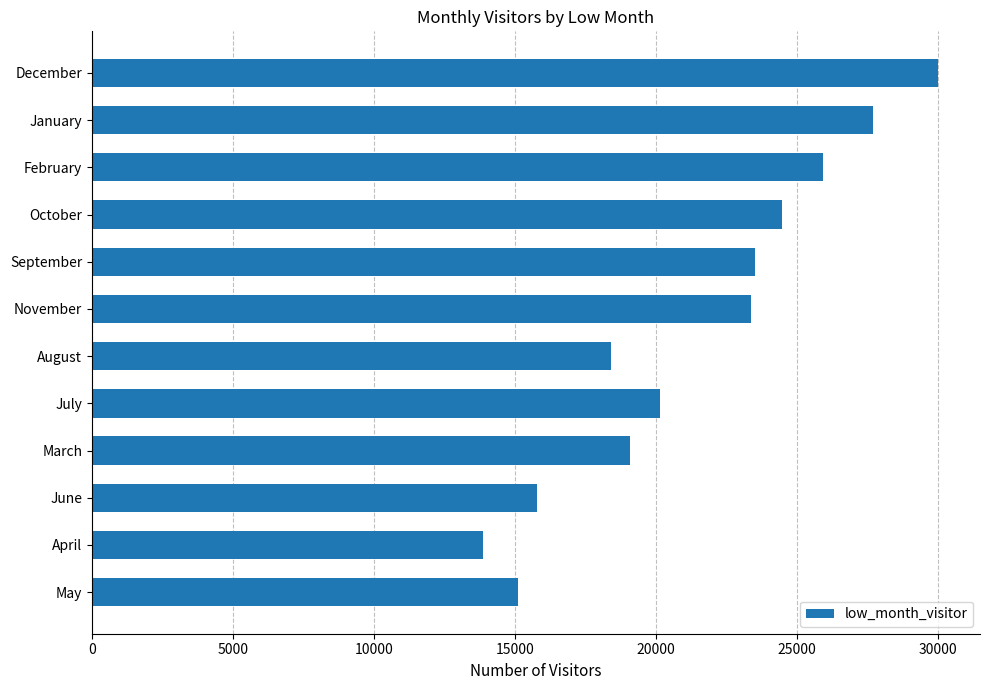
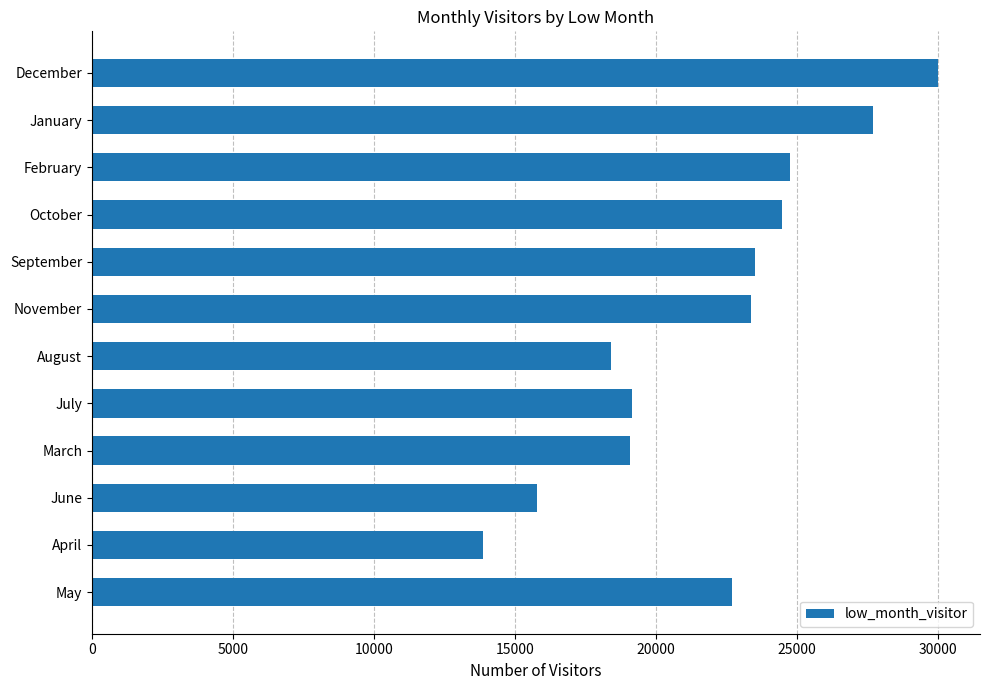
  {
    "December": 30000,
    "January": 27700,
-   "February": 25900,
+   "February": 24800,
    "October": 24500,
    "September": 23500,
    "November": 23400,
    "August": 18400,
-   "July": 20200,
+   "July": 19200,
    "March": 19100,
    "June": 15800,
    "April": 13900,
-   "May": 15100
+   "May": 22700
  }
